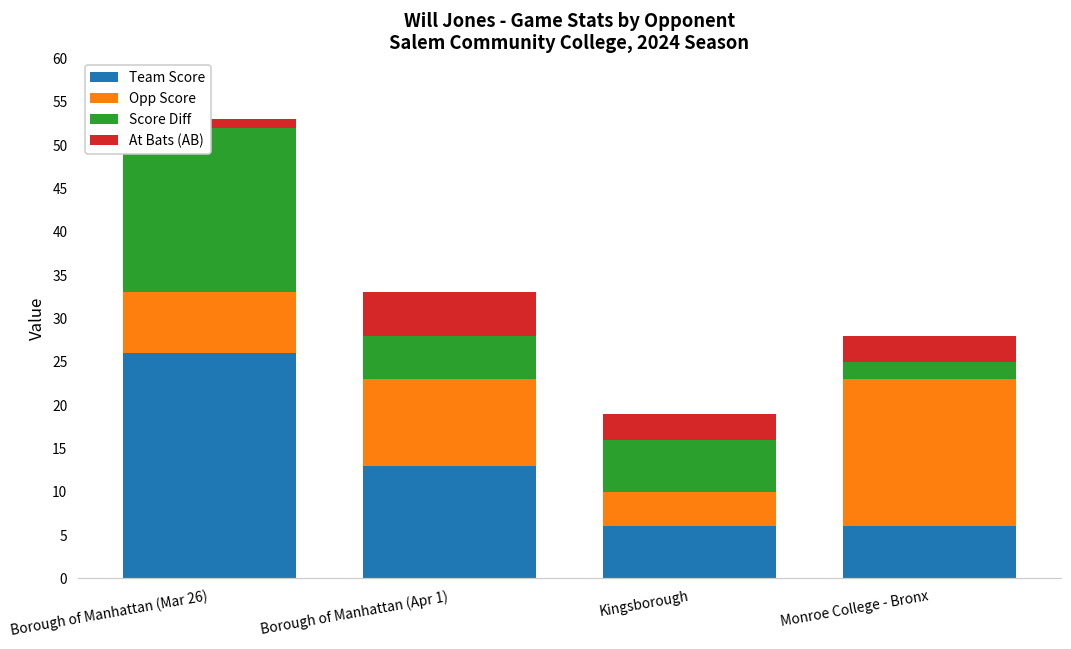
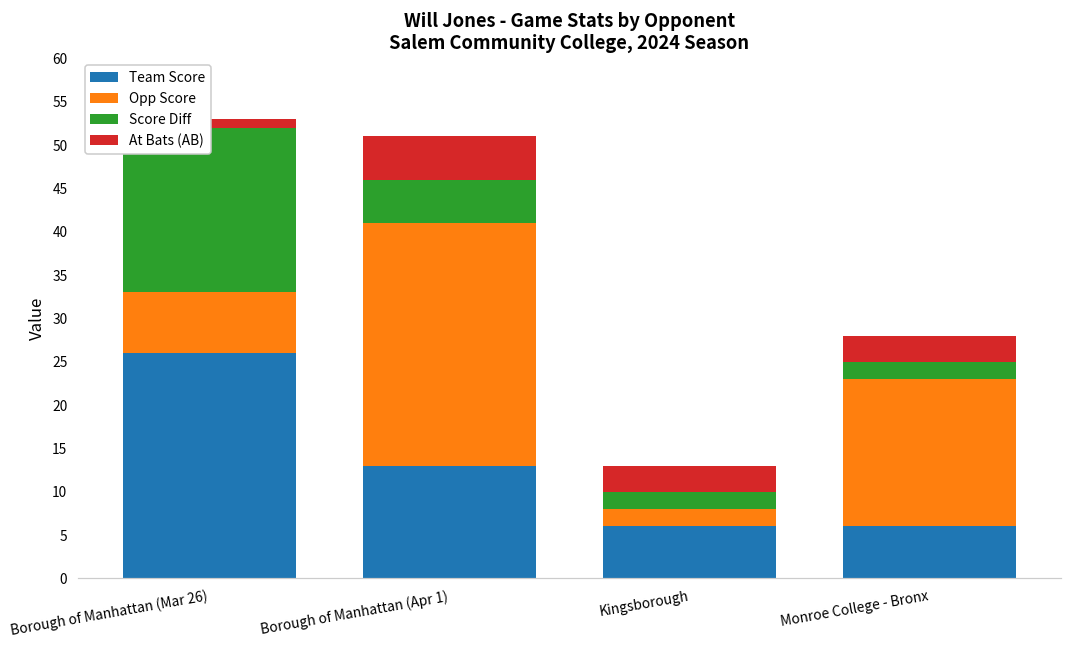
  {
    "Team Score": {
      "Borough of Manhattan (Mar 26)": 26,
      "Borough of Manhattan (Apr 1)": 13,
      "Kingsborough": 6,
      "Monroe College - Bronx": 6
    },
    "Opp Score": {
      "Borough of Manhattan (Mar 26)": 7,
-     "Borough of Manhattan (Apr 1)": 10,
-     "Kingsborough": 4,
+     "Borough of Manhattan (Apr 1)": 28,
+     "Kingsborough": 2,
      "Monroe College - Bronx": 17
    },
    "Score Diff": {
      "Borough of Manhattan (Apr 1)": 5,
-     "Kingsborough": 6,
+     "Kingsborough": 2,
      "Monroe College - Bronx": 2
    },
    "At Bats (AB)": {
      "Borough of Manhattan (Apr 1)": 5,
      "Kingsborough": 3,
      "Monroe College - Bronx": 3
    }
  }
